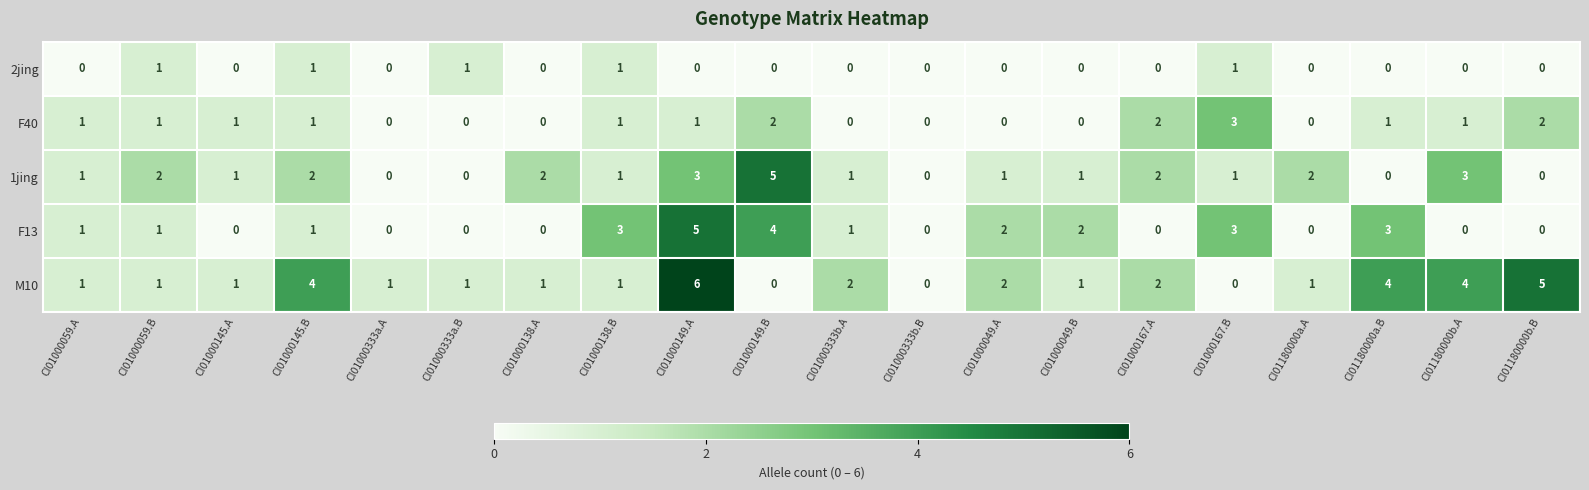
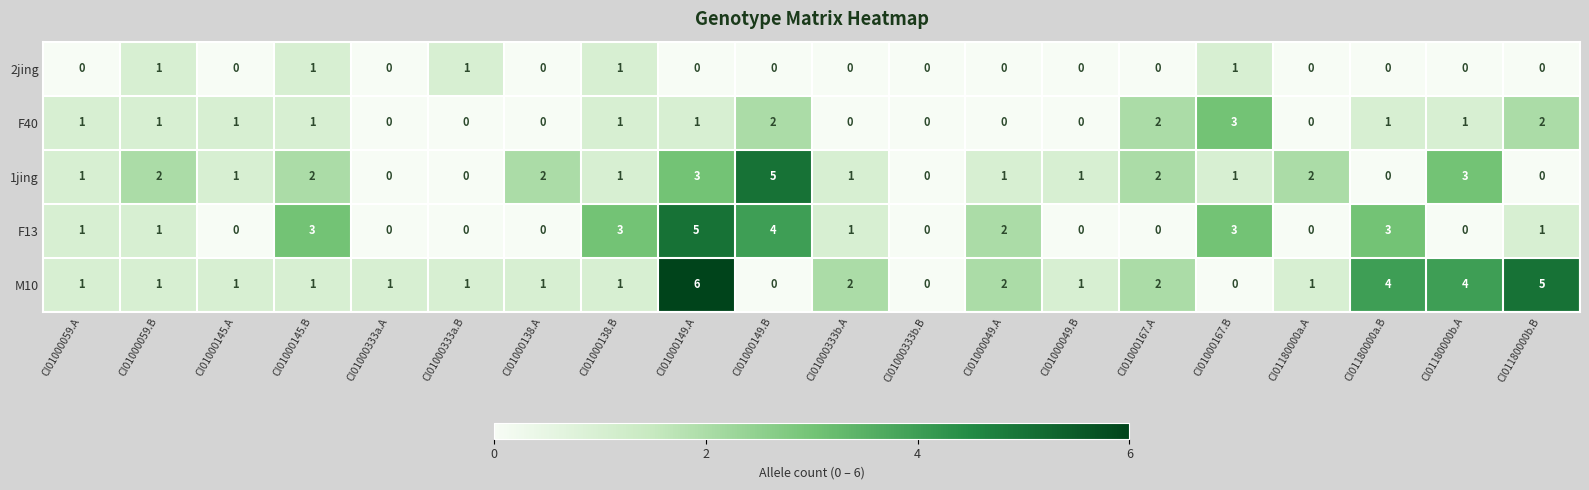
  {
    "2jing": {
      "CI01000059.A": 0,
      "CI01000059.B": 1,
      "CI01000145.A": 0,
      "CI01000145.B": 1,
      "CI01000333a.A": 0,
      "CI01000333a.B": 1,
      "CI01000138.A": 0,
      "CI01000138.B": 1,
      "CI01000149.A": 0,
      "CI01000149.B": 0,
      "CI01000333b.A": 0,
      "CI01000333b.B": 0,
      "CI01000049.A": 0,
      "CI01000049.B": 0,
      "CI01000167.A": 0,
      "CI01000167.B": 1,
      "CI01180000a.A": 0,
      "CI01180000a.B": 0,
      "CI01180000b.A": 0,
      "CI01180000b.B": 0
    },
    "F40": {
      "CI01000059.A": 1,
      "CI01000059.B": 1,
      "CI01000145.A": 1,
      "CI01000145.B": 1,
      "CI01000333a.A": 0,
      "CI01000333a.B": 0,
      "CI01000138.A": 0,
      "CI01000138.B": 1,
      "CI01000149.A": 1,
      "CI01000149.B": 2,
      "CI01000333b.A": 0,
      "CI01000333b.B": 0,
      "CI01000049.A": 0,
      "CI01000049.B": 0,
      "CI01000167.A": 2,
      "CI01000167.B": 3,
      "CI01180000a.A": 0,
      "CI01180000a.B": 1,
      "CI01180000b.A": 1,
      "CI01180000b.B": 2
    },
    "1jing": {
      "CI01000059.A": 1,
      "CI01000059.B": 2,
      "CI01000145.A": 1,
      "CI01000145.B": 2,
      "CI01000333a.A": 0,
      "CI01000333a.B": 0,
      "CI01000138.A": 2,
      "CI01000138.B": 1,
      "CI01000149.A": 3,
      "CI01000149.B": 5,
      "CI01000333b.A": 1,
      "CI01000333b.B": 0,
      "CI01000049.A": 1,
      "CI01000049.B": 1,
      "CI01000167.A": 2,
      "CI01000167.B": 1,
      "CI01180000a.A": 2,
      "CI01180000a.B": 0,
      "CI01180000b.A": 3,
      "CI01180000b.B": 0
    },
    "F13": {
      "CI01000059.A": 1,
      "CI01000059.B": 1,
      "CI01000145.A": 0,
-     "CI01000145.B": 1,
+     "CI01000145.B": 3,
      "CI01000333a.A": 0,
      "CI01000333a.B": 0,
      "CI01000138.A": 0,
      "CI01000138.B": 3,
      "CI01000149.A": 5,
      "CI01000149.B": 4,
      "CI01000333b.A": 1,
      "CI01000333b.B": 0,
      "CI01000049.A": 2,
-     "CI01000049.B": 2,
+     "CI01000049.B": 0,
      "CI01000167.A": 0,
      "CI01000167.B": 3,
      "CI01180000a.A": 0,
      "CI01180000a.B": 3,
      "CI01180000b.A": 0,
-     "CI01180000b.B": 0
+     "CI01180000b.B": 1
    },
    "M10": {
      "CI01000059.A": 1,
      "CI01000059.B": 1,
      "CI01000145.A": 1,
-     "CI01000145.B": 4,
+     "CI01000145.B": 1,
      "CI01000333a.A": 1,
      "CI01000333a.B": 1,
      "CI01000138.A": 1,
      "CI01000138.B": 1,
      "CI01000149.A": 6,
      "CI01000149.B": 0,
      "CI01000333b.A": 2,
      "CI01000333b.B": 0,
      "CI01000049.A": 2,
      "CI01000049.B": 1,
      "CI01000167.A": 2,
      "CI01000167.B": 0,
      "CI01180000a.A": 1,
      "CI01180000a.B": 4,
      "CI01180000b.A": 4,
      "CI01180000b.B": 5
    }
  }
